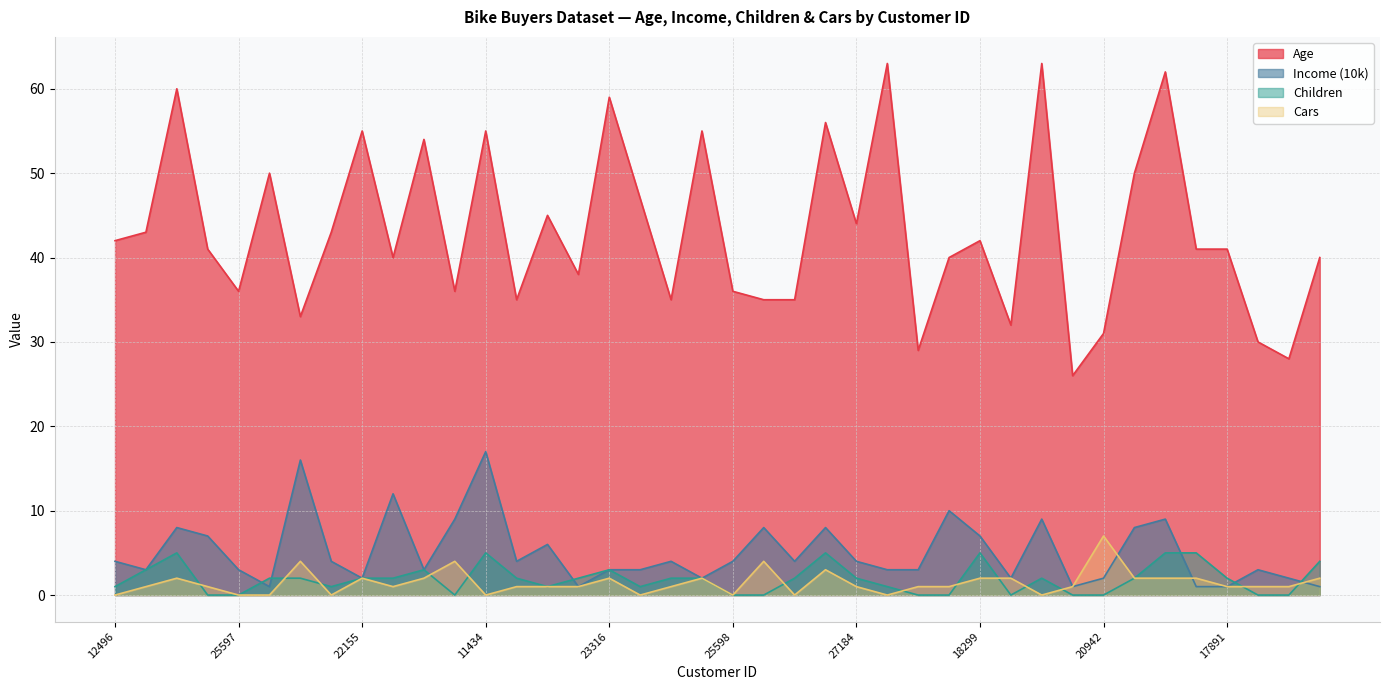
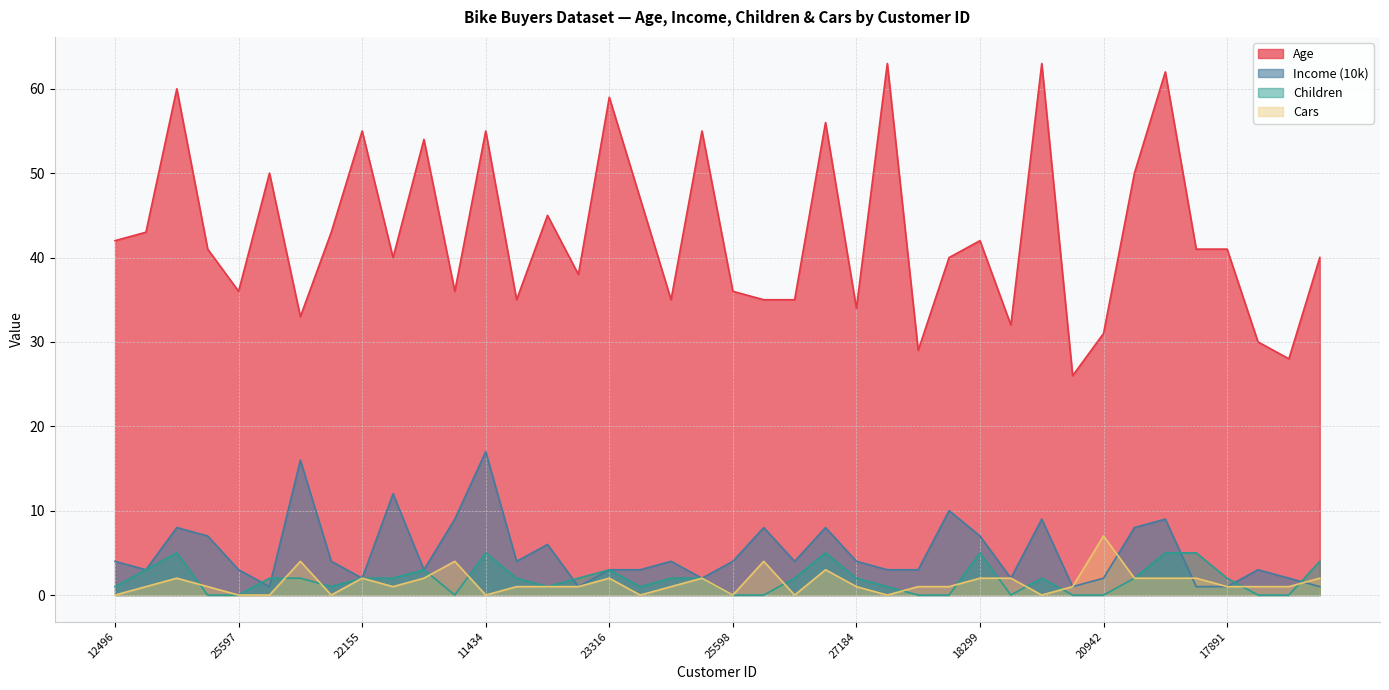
  {
    "Age": {
      "12496": 42,
      "25597": 36,
      "22155": 55,
      "11434": 55,
      "23316": 59,
      "25598": 36,
-     "27184": 44,
+     "27184": 34,
      "18299": 42,
      "20942": 31,
      "17891": 41
    },
    "Cars": {
      "12496": 0,
      "11434": 0,
      "23316": 2,
      "27184": 1,
      "18299": 2,
      "20942": 7
    }
  }
